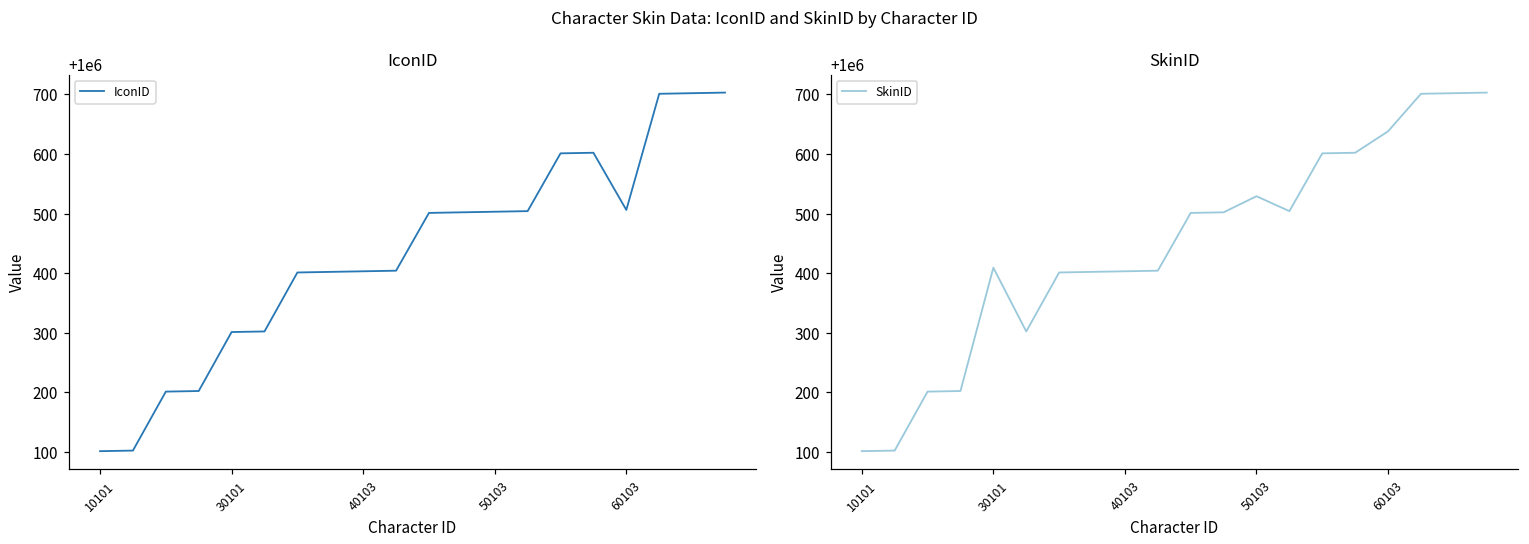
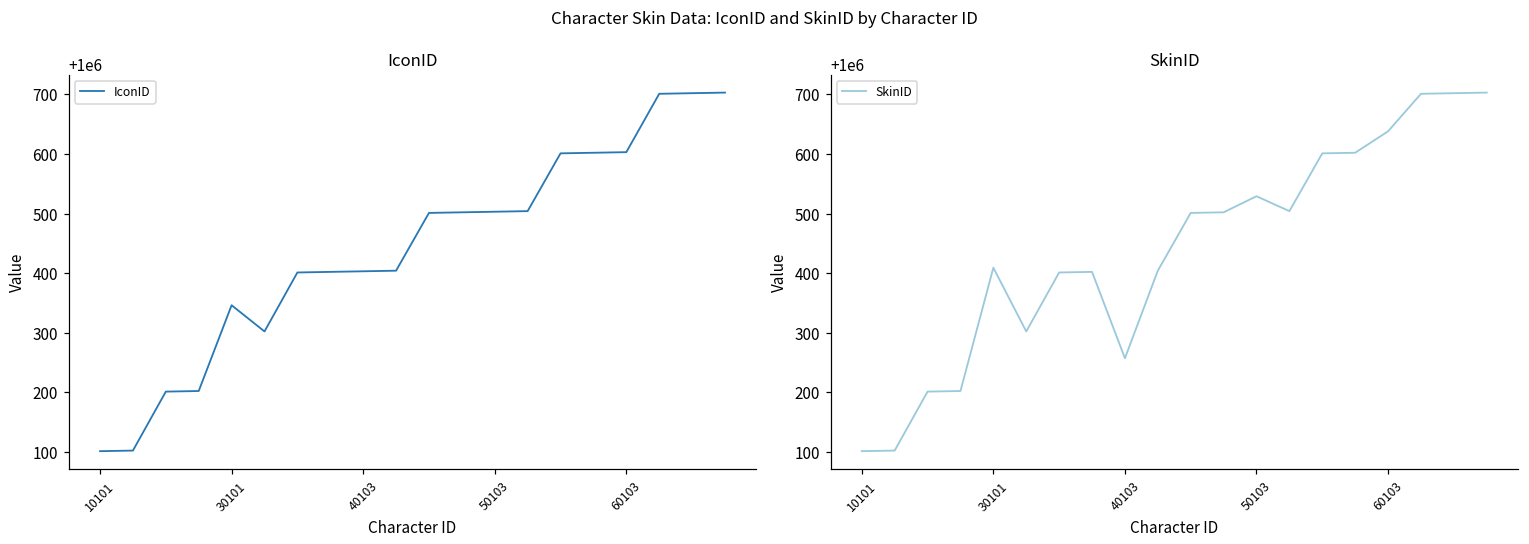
  {
    "IconID": {
      "10101": 1000100,
-     "30101": 1000300,
+     "30101": 1000350,
      "40103": 1000400,
      "50103": 1000500,
-     "60103": 1000510
+     "60103": 1000600
    },
    "SkinID": {
      "10101": 1000100,
      "30101": 1000410,
-     "40103": 1000400,
+     "40103": 1000260,
      "50103": 1000530,
      "60103": 1000640
    }
  }
